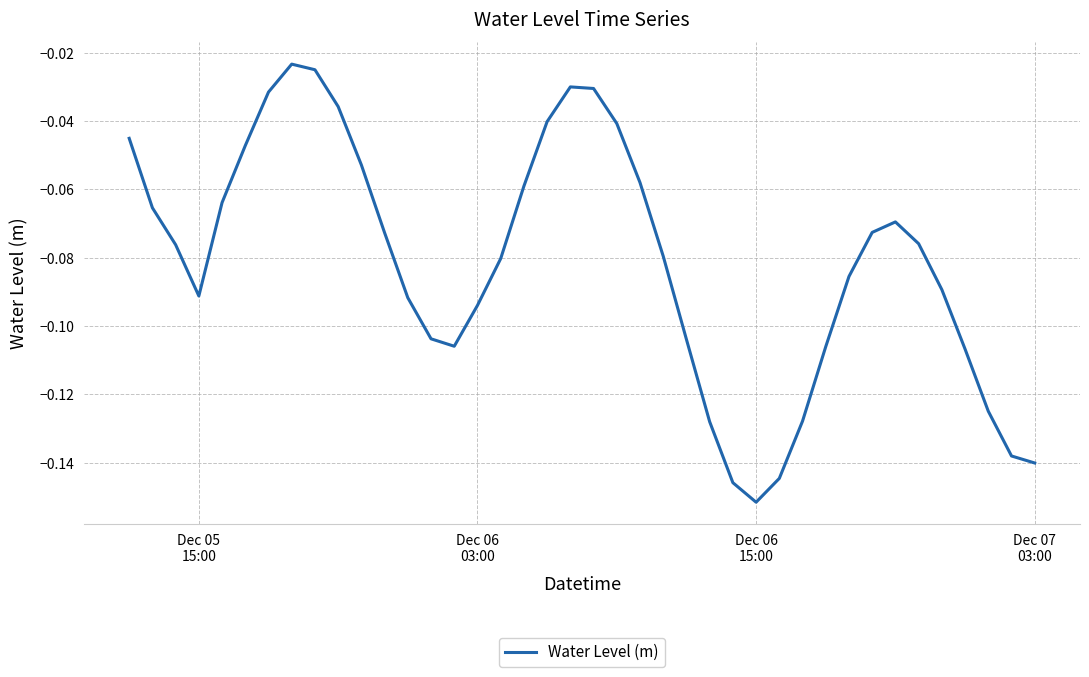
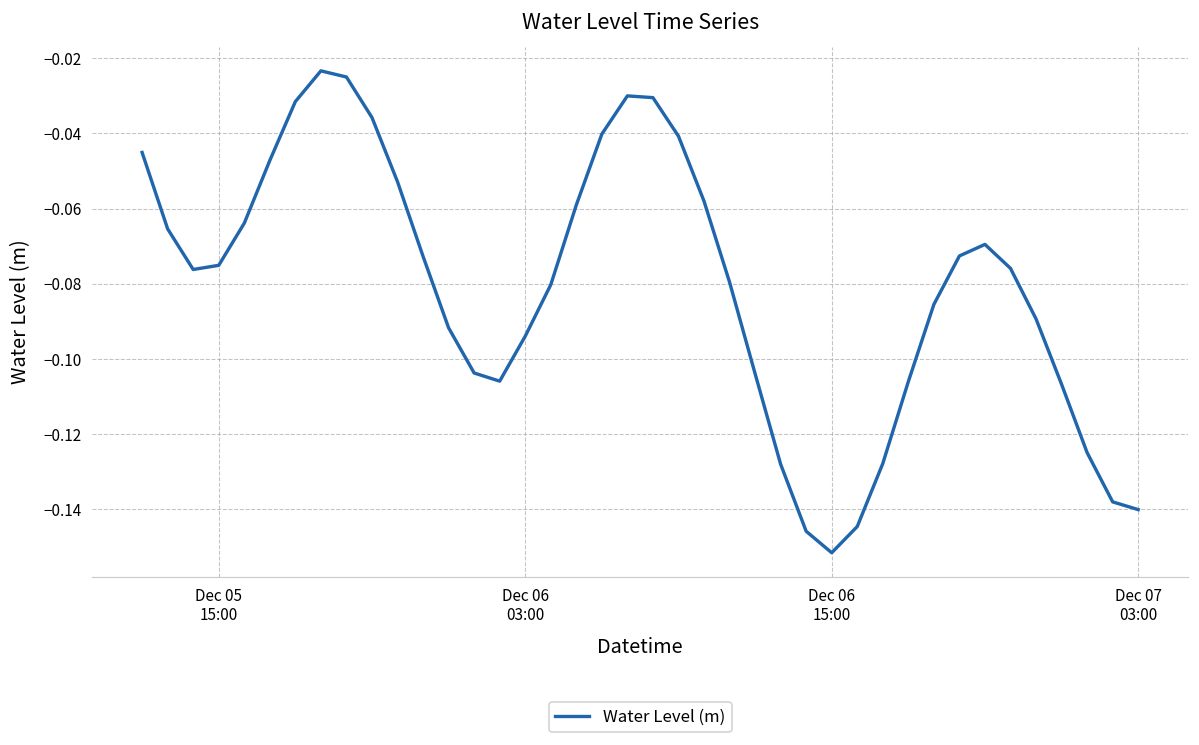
  {
-   "Dec 05 15:00": -0.091,
+   "Dec 05 15:00": -0.075,
    "Dec 06 03:00": -0.094,
    "Dec 06 15:00": -0.152,
    "Dec 07 03:00": -0.140
  }
